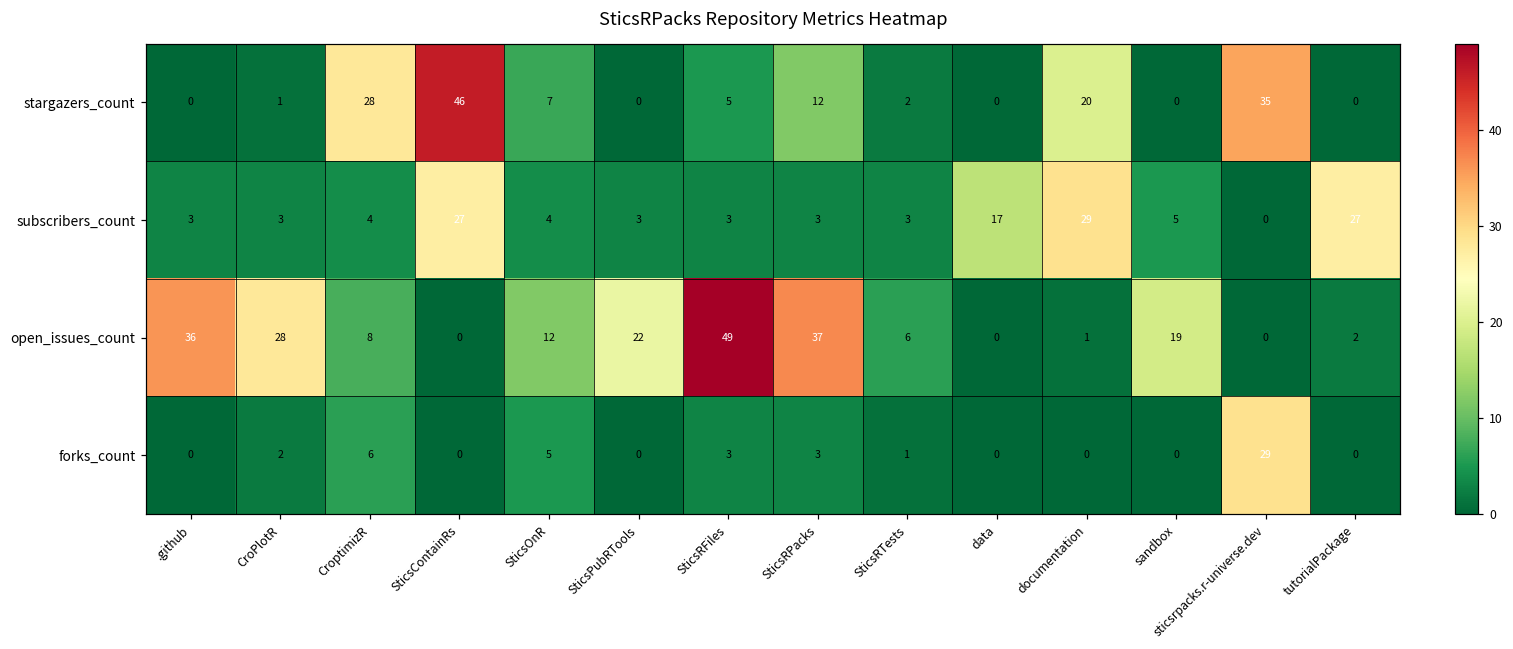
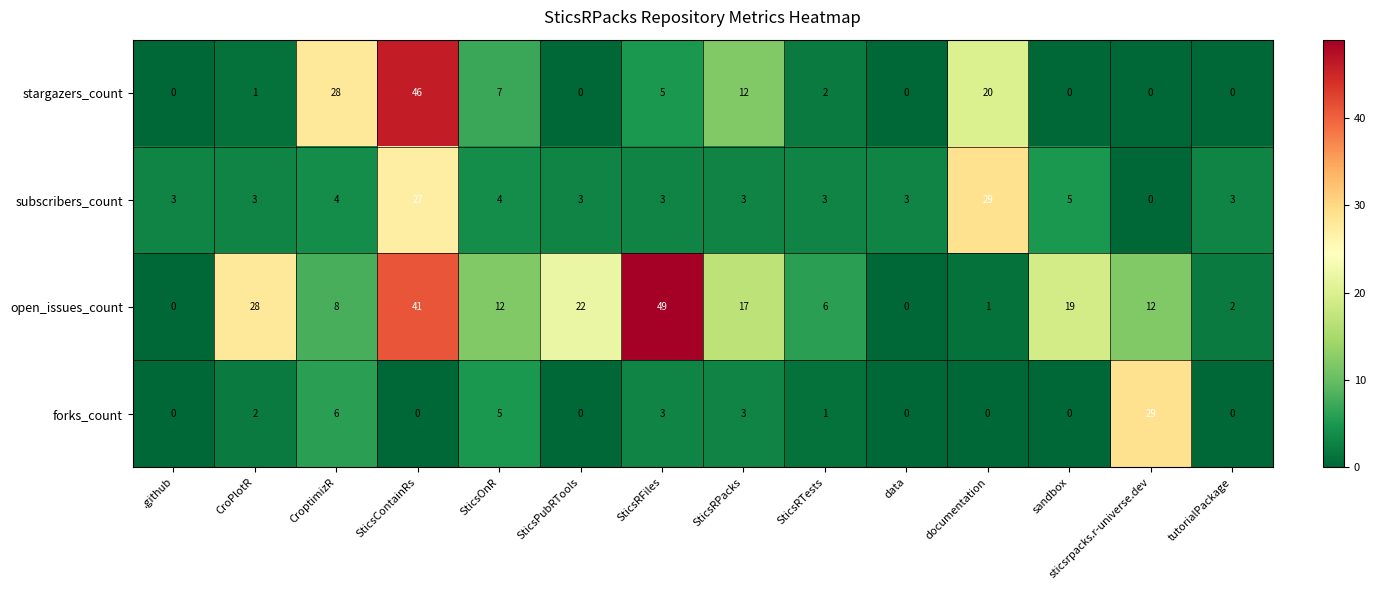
  {
    "stargazers_count": {
      ".github": 0,
      "CroPlotR": 1,
      "CroptimizR": 28,
      "SticsContainRs": 46,
      "SticsOnR": 7,
      "SticsPubRTools": 0,
      "SticsRFiles": 5,
      "SticsRPacks": 12,
      "SticsRTests": 2,
      "data": 0,
      "documentation": 20,
      "sandbox": 0,
-     "sticsrpacks.r-universe.dev": 35,
+     "sticsrpacks.r-universe.dev": 0,
      "tutorialPackage": 0
    },
    "subscribers_count": {
      ".github": 3,
      "CroPlotR": 3,
      "CroptimizR": 4,
      "SticsContainRs": 27,
      "SticsOnR": 4,
      "SticsPubRTools": 3,
      "SticsRFiles": 3,
      "SticsRPacks": 3,
      "SticsRTests": 3,
-     "data": 17,
+     "data": 3,
      "documentation": 29,
      "sandbox": 5,
      "sticsrpacks.r-universe.dev": 0,
-     "tutorialPackage": 27
+     "tutorialPackage": 3
    },
    "open_issues_count": {
-     ".github": 36,
+     ".github": 0,
      "CroPlotR": 28,
      "CroptimizR": 8,
-     "SticsContainRs": 0,
+     "SticsContainRs": 41,
      "SticsOnR": 12,
      "SticsPubRTools": 22,
      "SticsRFiles": 49,
-     "SticsRPacks": 37,
+     "SticsRPacks": 17,
      "SticsRTests": 6,
      "data": 0,
      "documentation": 1,
      "sandbox": 19,
-     "sticsrpacks.r-universe.dev": 0,
+     "sticsrpacks.r-universe.dev": 12,
      "tutorialPackage": 2
    },
    "forks_count": {
      ".github": 0,
      "CroPlotR": 2,
      "CroptimizR": 6,
      "SticsContainRs": 0,
      "SticsOnR": 5,
      "SticsPubRTools": 0,
      "SticsRFiles": 3,
      "SticsRPacks": 3,
      "SticsRTests": 1,
      "data": 0,
      "documentation": 0,
      "sandbox": 0,
      "sticsrpacks.r-universe.dev": 29,
      "tutorialPackage": 0
    }
  }
